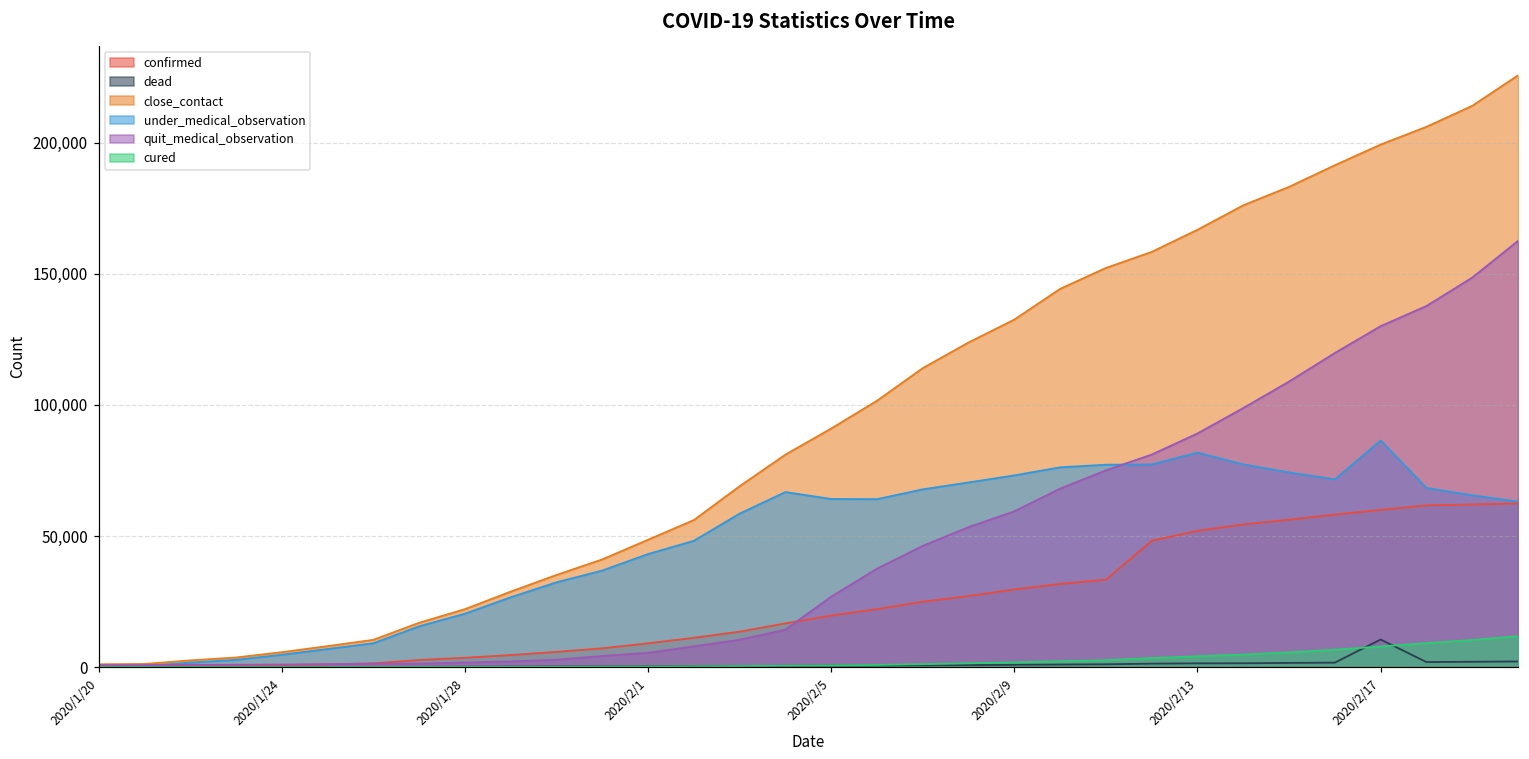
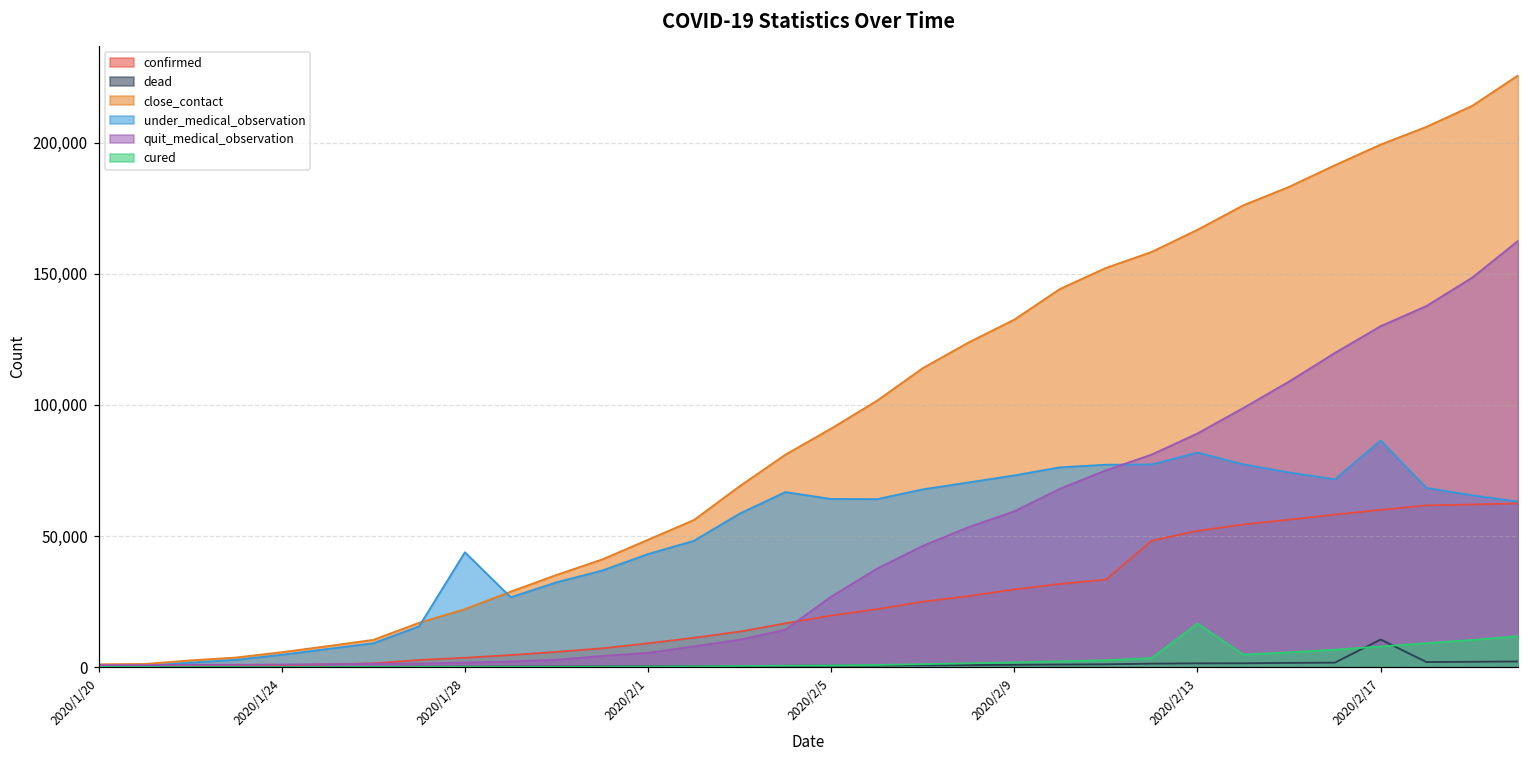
  {
    "dead": {
      "2020/2/13": "1,000",
      "2020/2/17": "11,000"
    },
    "under_medical_observation": {
-     "2020/1/28": "20,000",
+     "2020/1/28": "44,000",
      "2020/2/1": "43,000",
      "2020/2/5": "64,000",
      "2020/2/9": "73,000",
      "2020/2/13": "82,000",
      "2020/2/17": "86,000"
    },
    "quit_medical_observation": {
      "2020/1/28": "2,000",
      "2020/2/1": "5,000",
      "2020/2/5": "27,000",
      "2020/2/9": "59,000",
      "2020/2/13": "89,000",
      "2020/2/17": "130,000"
    },
    "cured": {
-     "2020/2/13": "4,000",
+     "2020/2/13": "17,000",
      "2020/2/17": "8,000"
    }
  }
